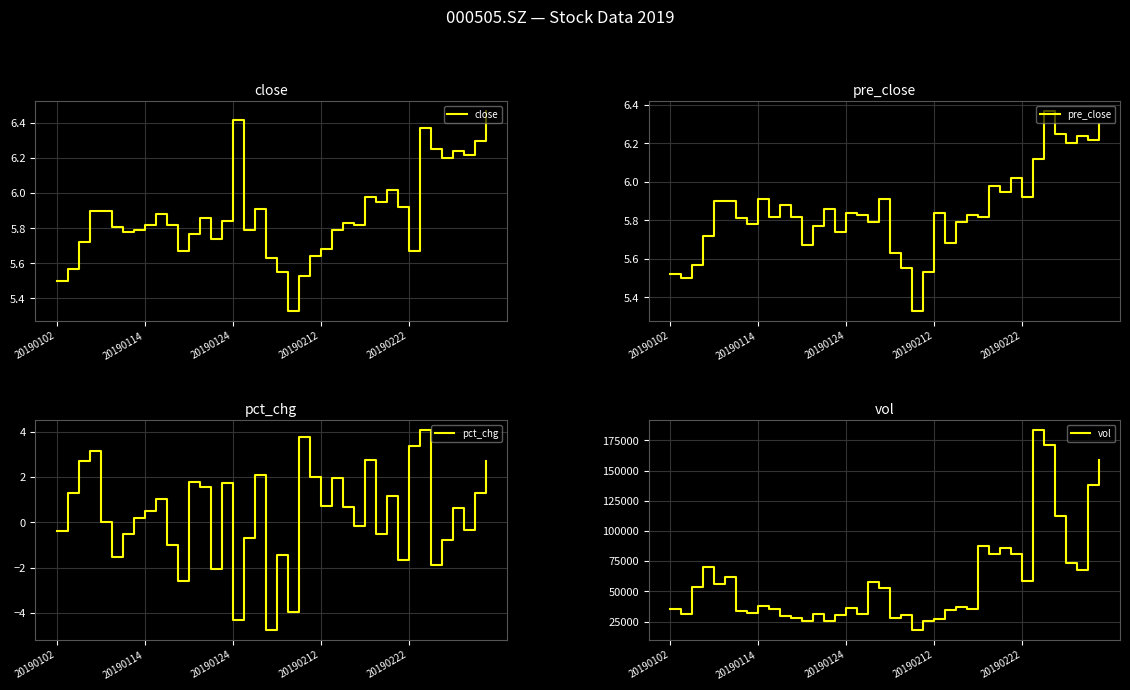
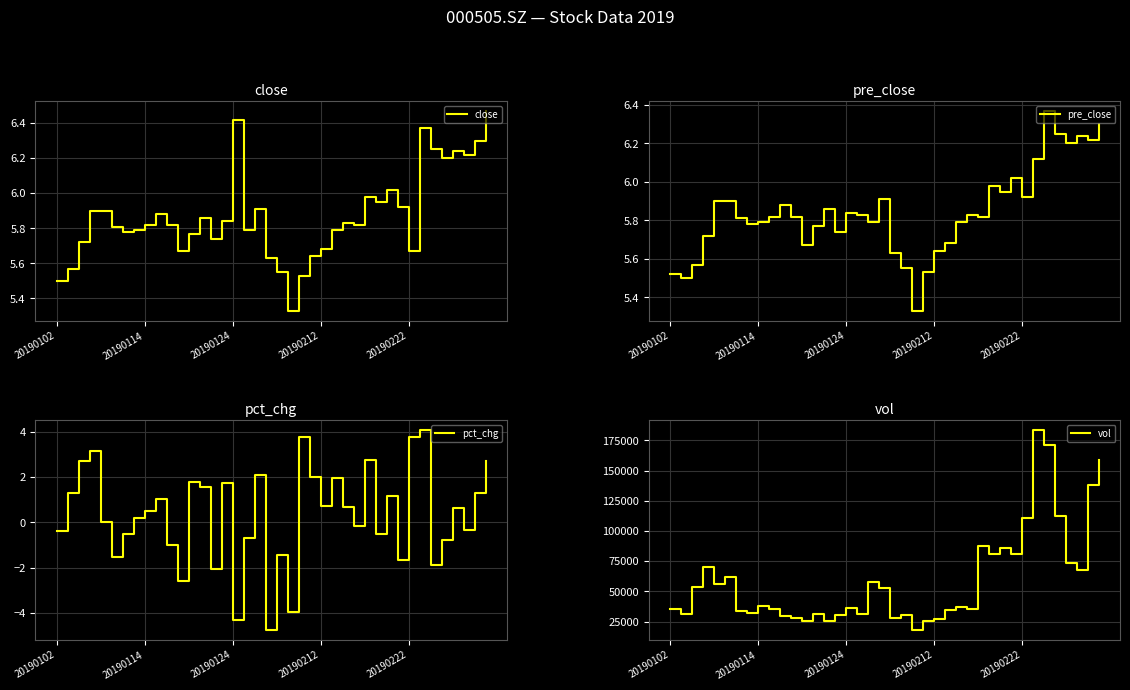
  {
    "close": {
      "20190102": 5.50,
      "20190114": 5.82,
      "20190124": 6.42,
      "20190212": 5.68,
      "20190222": 5.67
    },
    "pre_close": {
      "20190102": 5.52,
-     "20190114": 5.91,
+     "20190114": 5.79,
      "20190124": 5.84,
-     "20190212": 5.84,
+     "20190212": 5.64,
      "20190222": 5.92
    },
    "pct_chg": {
      "20190102": -0.4,
      "20190114": 0.5,
      "20190124": -4.3,
      "20190212": 0.7,
-     "20190222": 3.4
+     "20190222": 3.8
    },
    "vol": {
      "20190102": 35000,
      "20190114": 38000,
      "20190124": 36000,
      "20190212": 28000,
-     "20190222": 59000
+     "20190222": 111000
    }
  }
